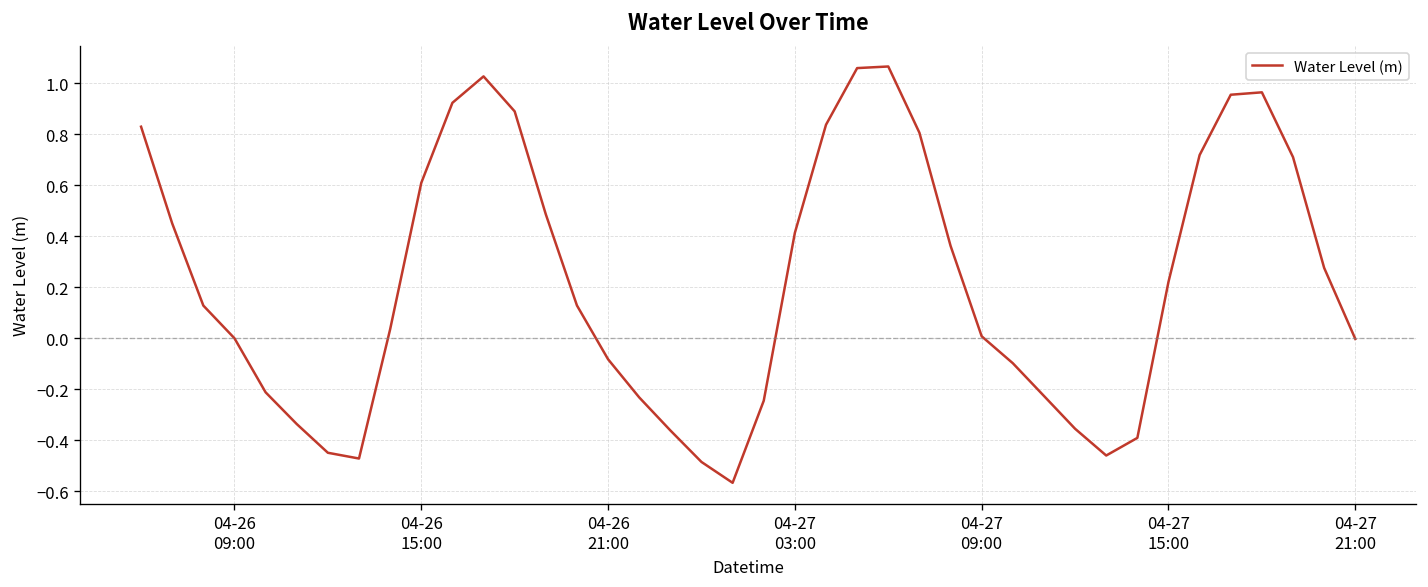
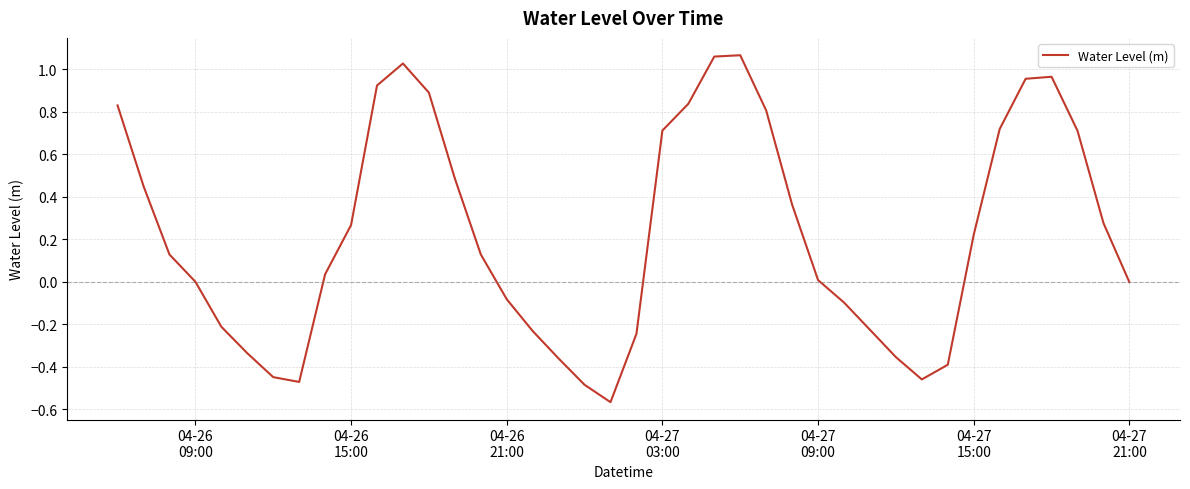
  {
    "04-26 09:00": 0.00,
-   "04-26 15:00": 0.61,
+   "04-26 15:00": 0.27,
    "04-26 21:00": -0.08,
-   "04-27 03:00": 0.41,
+   "04-27 03:00": 0.71,
    "04-27 09:00": 0.01,
    "04-27 15:00": 0.22,
    "04-27 21:00": 0.00
  }
